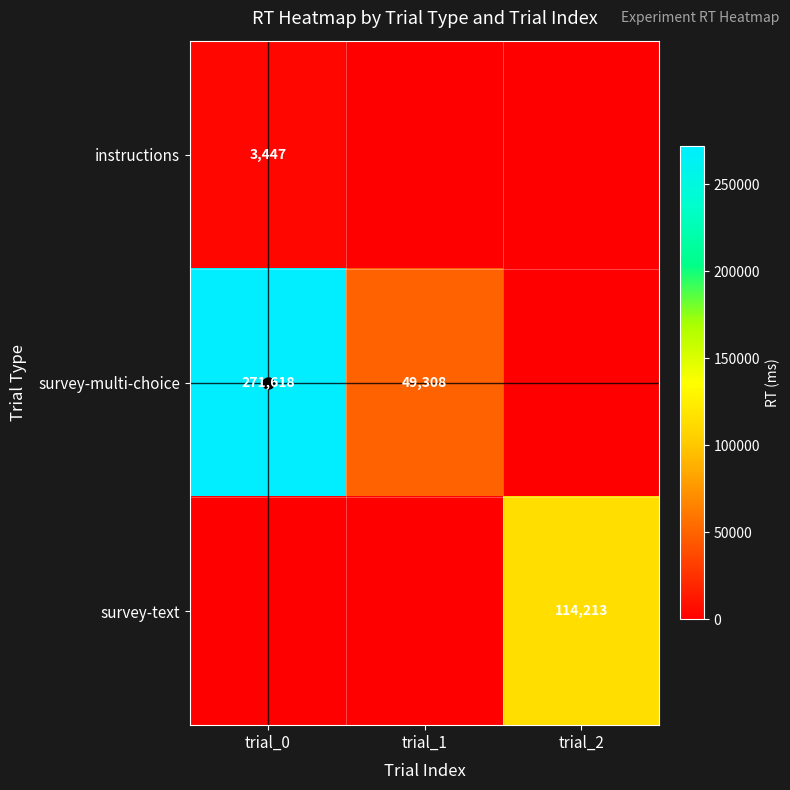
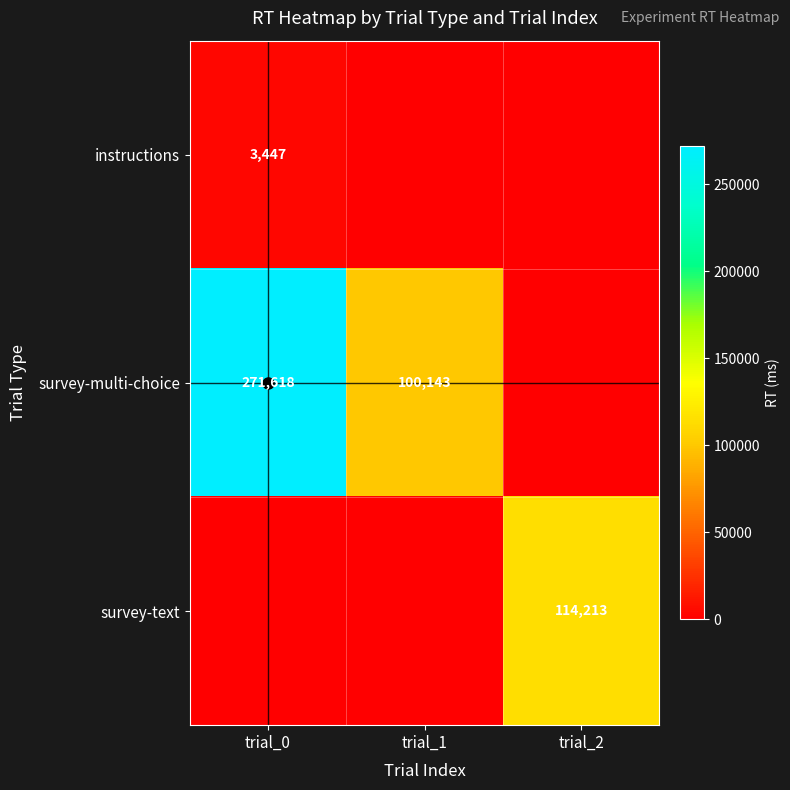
  {
    "instructions": {
      "trial_0": "3,447"
    },
    "survey-multi-choice": {
-     "trial_1": "49,308"
+     "trial_1": "100,143"
    },
    "survey-text": {
      "trial_2": "114,213"
    }
  }
